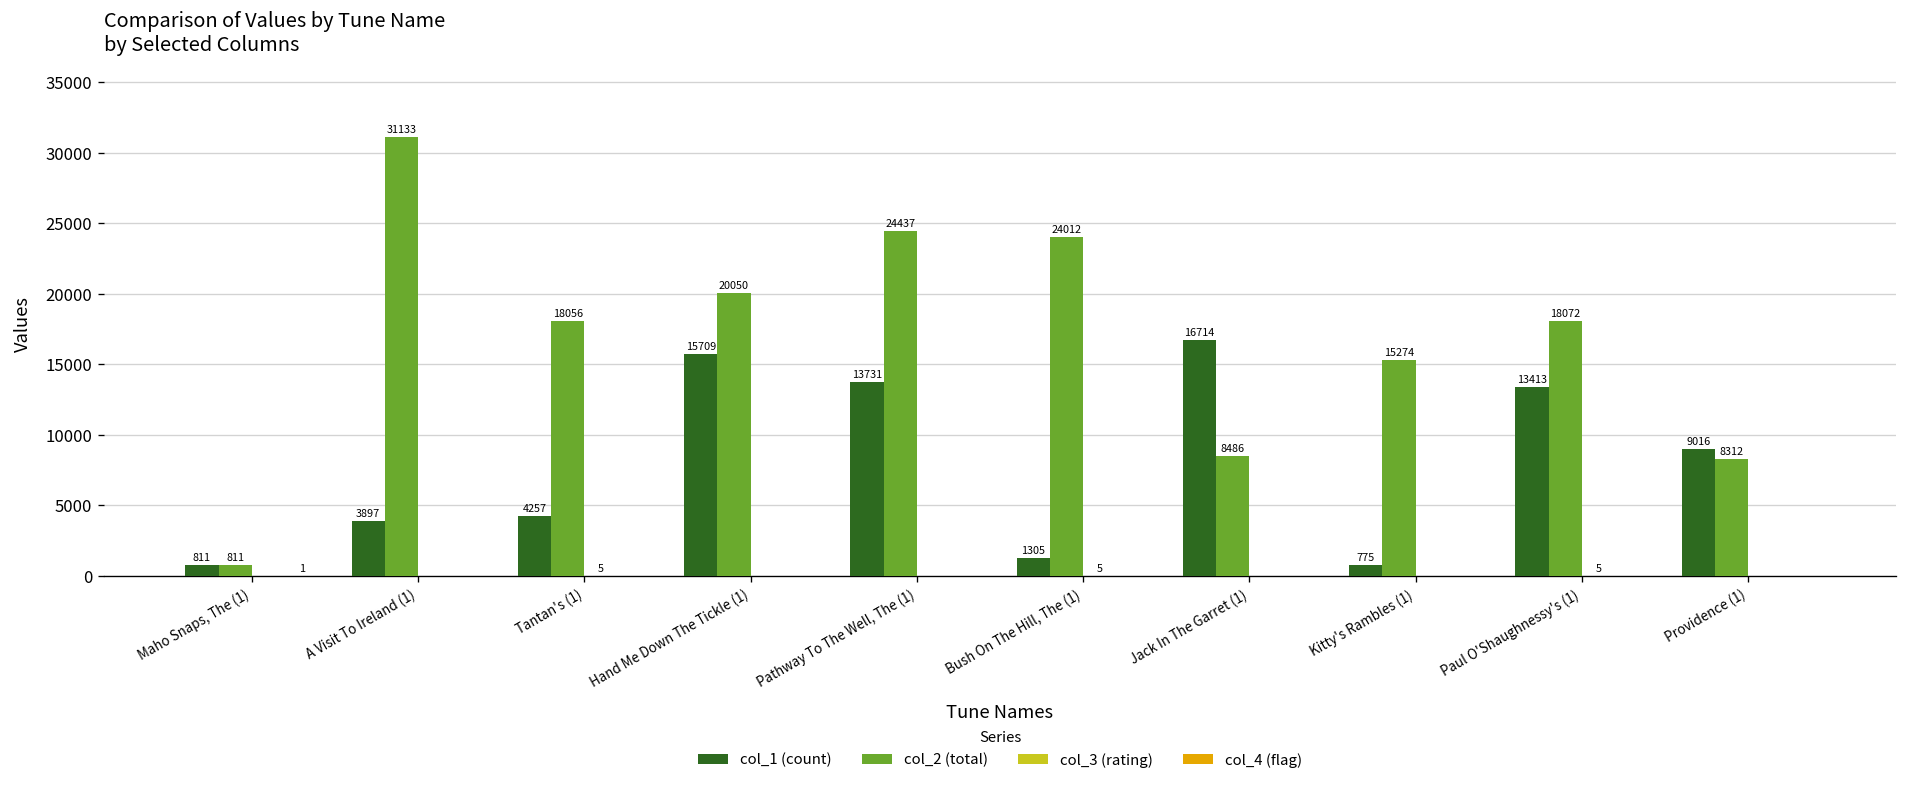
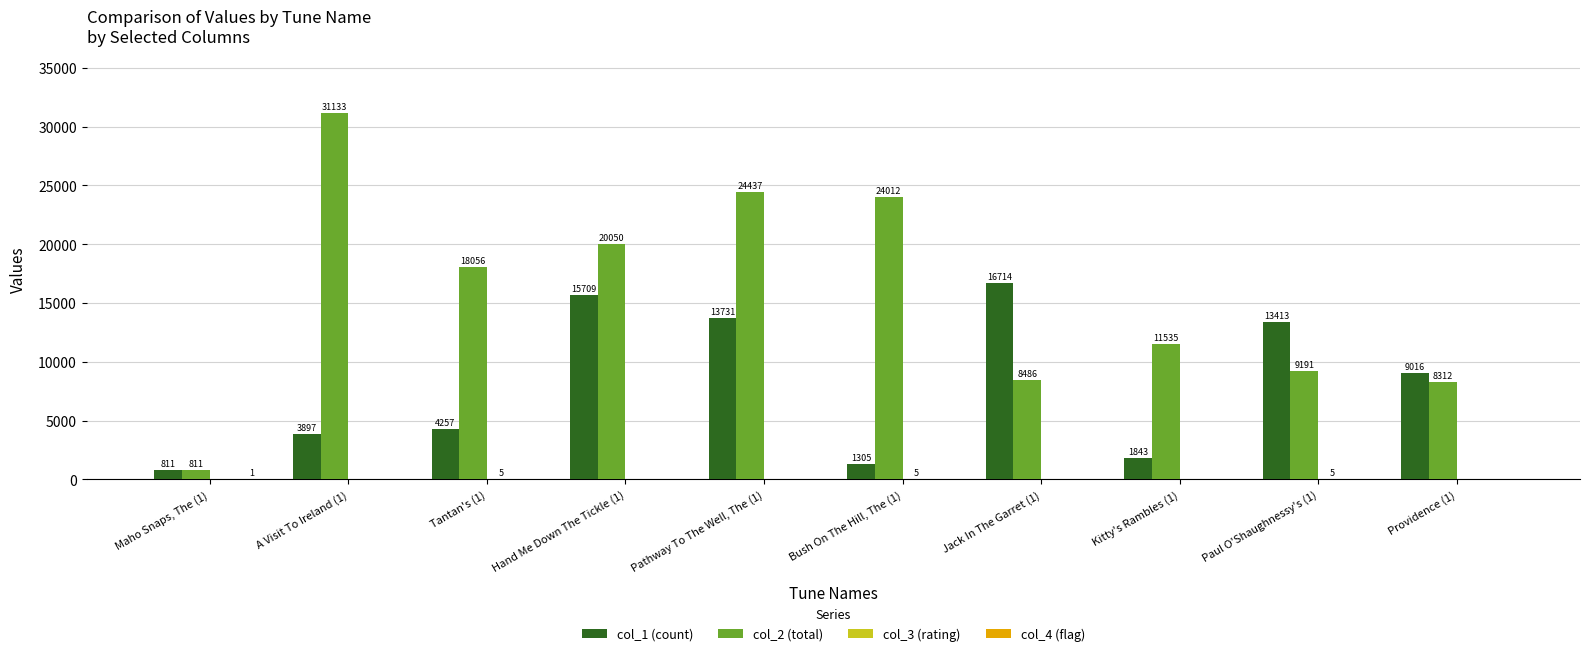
  {
    "col_1 (count)": {
      "Maho Snaps, The (1)": 811,
      "A Visit To Ireland (1)": 3897,
      "Tantan's (1)": 4257,
      "Hand Me Down The Tickle (1)": 15709,
      "Pathway To The Well, The (1)": 13731,
      "Bush On The Hill, The (1)": 1305,
      "Jack In The Garret (1)": 16714,
-     "Kitty's Rambles (1)": 775,
+     "Kitty's Rambles (1)": 1843,
      "Paul O'Shaughnessy's (1)": 13413,
      "Providence (1)": 9016
    },
    "col_2 (total)": {
      "Maho Snaps, The (1)": 811,
      "A Visit To Ireland (1)": 31133,
      "Tantan's (1)": 18056,
      "Hand Me Down The Tickle (1)": 20050,
      "Pathway To The Well, The (1)": 24437,
      "Bush On The Hill, The (1)": 24012,
      "Jack In The Garret (1)": 8486,
-     "Kitty's Rambles (1)": 15274,
-     "Paul O'Shaughnessy's (1)": 18072,
+     "Kitty's Rambles (1)": 11535,
+     "Paul O'Shaughnessy's (1)": 9191,
      "Providence (1)": 8312
    }
  }
